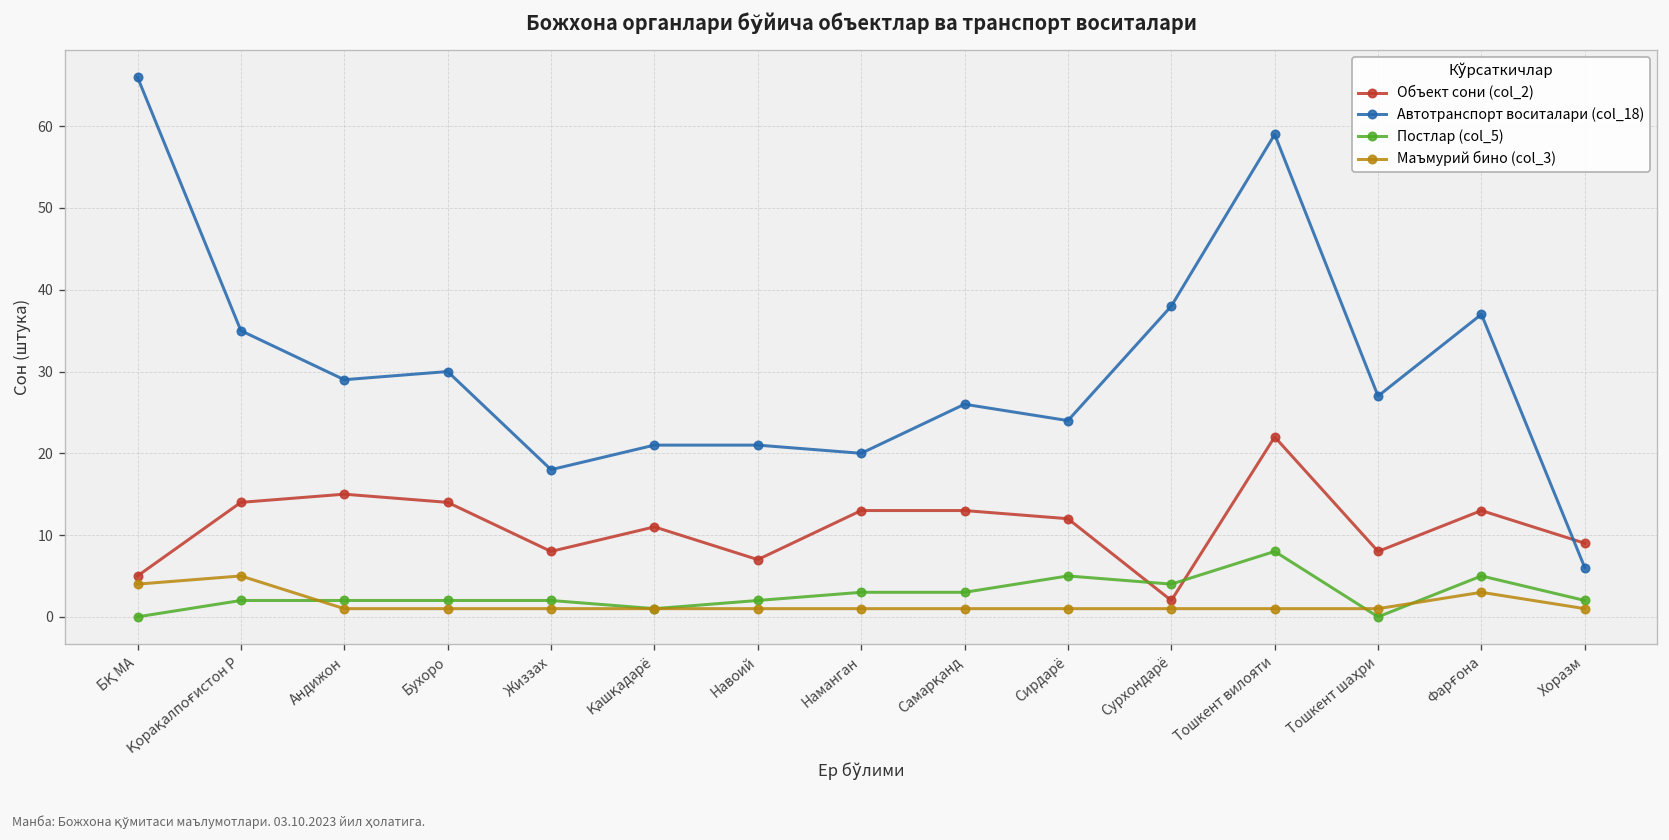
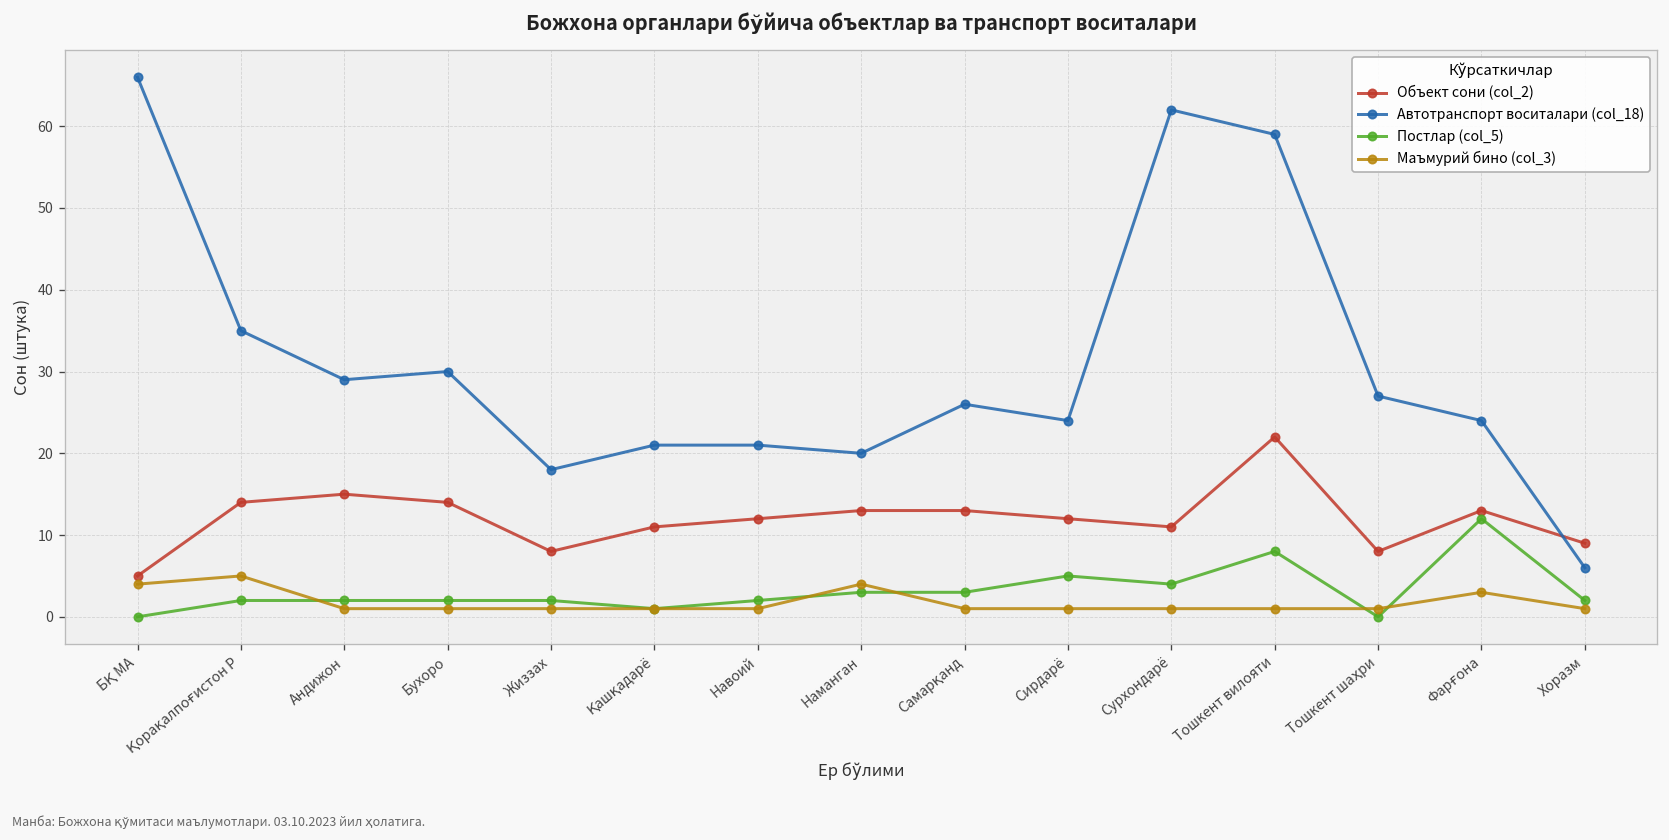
  {
    "Объект сони (col_2)": {
      "БҚ МА": 5,
      "Қорақалпоғистон Р": 14,
      "Андижон": 15,
      "Бухоро": 14,
      "Жиззах": 8,
      "Қашқадарё": 11,
-     "Навоий": 7,
+     "Навоий": 12,
      "Наманган": 13,
      "Самарқанд": 13,
      "Сирдарё": 12,
-     "Сурхондарё": 2,
+     "Сурхондарё": 11,
      "Тошкент вилояти": 22,
      "Тошкент шаҳри": 8,
      "Фарғона": 13,
      "Хоразм": 9
    },
    "Автотранспорт воситалари (col_18)": {
      "БҚ МА": 66,
      "Қорақалпоғистон Р": 35,
      "Андижон": 29,
      "Бухоро": 30,
      "Жиззах": 18,
      "Қашқадарё": 21,
      "Навоий": 21,
      "Наманган": 20,
      "Самарқанд": 26,
      "Сирдарё": 24,
-     "Сурхондарё": 38,
+     "Сурхондарё": 62,
      "Тошкент вилояти": 59,
      "Тошкент шаҳри": 27,
-     "Фарғона": 37,
+     "Фарғона": 24,
      "Хоразм": 6
    },
    "Постлар (col_5)": {
      "БҚ МА": 0,
      "Қорақалпоғистон Р": 2,
      "Андижон": 2,
      "Бухоро": 2,
      "Жиззах": 2,
      "Навоий": 2,
      "Наманган": 3,
      "Самарқанд": 3,
      "Сирдарё": 5,
      "Сурхондарё": 4,
      "Тошкент вилояти": 8,
      "Тошкент шаҳри": 0,
-     "Фарғона": 5,
+     "Фарғона": 12,
      "Хоразм": 2
    },
    "Маъмурий бино (col_3)": {
      "БҚ МА": 4,
      "Қорақалпоғистон Р": 5,
      "Андижон": 1,
      "Бухоро": 1,
      "Жиззах": 1,
      "Навоий": 1,
-     "Наманган": 1,
+     "Наманган": 4,
      "Самарқанд": 1,
      "Сирдарё": 1,
      "Сурхондарё": 1,
      "Тошкент вилояти": 1,
      "Тошкент шаҳри": 1,
      "Фарғона": 3,
      "Хоразм": 1
    }
  }
